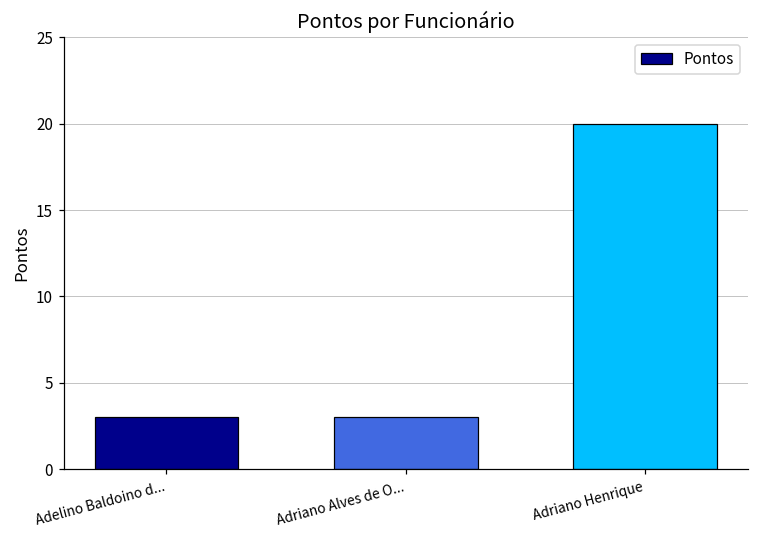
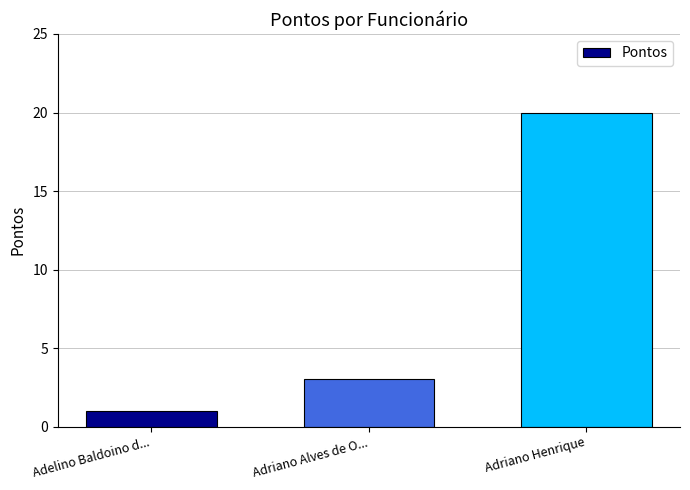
  {
-   "Adelino Baldoino d...": 3,
+   "Adelino Baldoino d...": 1,
    "Adriano Alves de O...": 3,
    "Adriano Henrique": 20
  }
